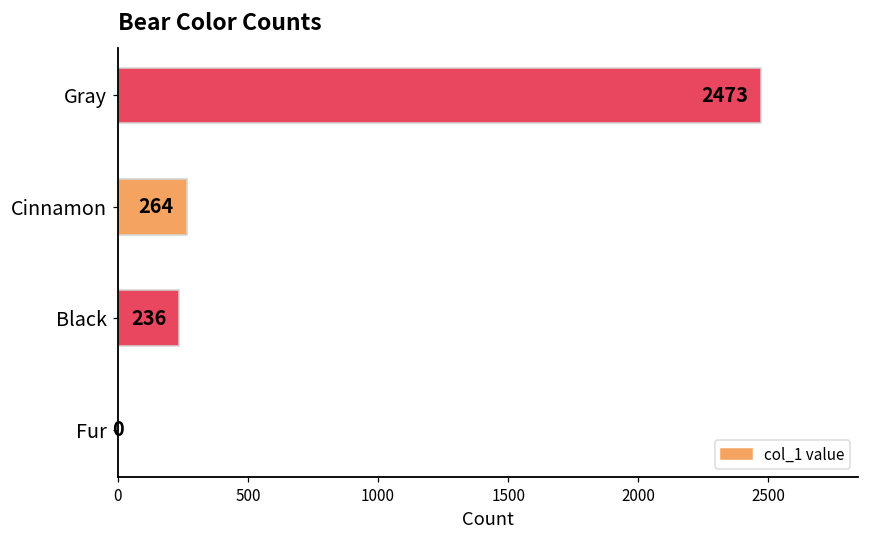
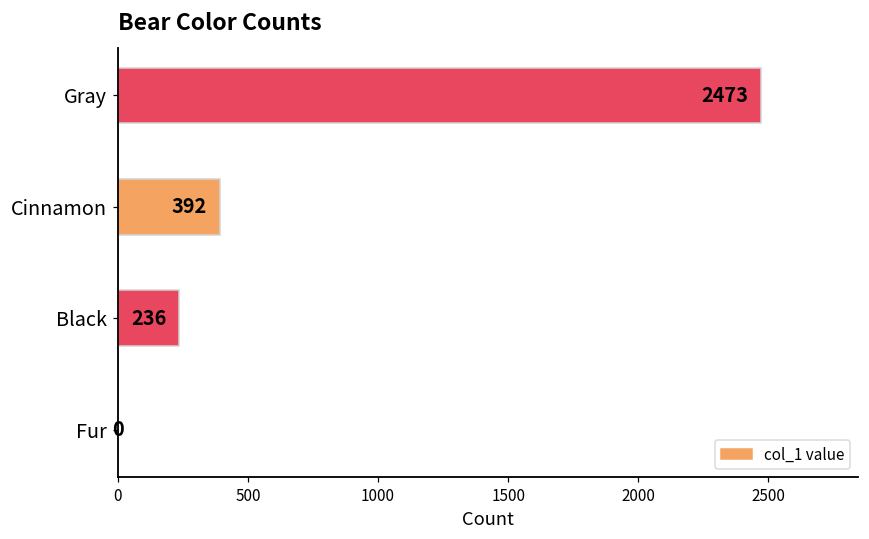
  {
    "Gray": 2473,
-   "Cinnamon": 264,
+   "Cinnamon": 392,
    "Black": 236,
    "Fur": 0
  }
